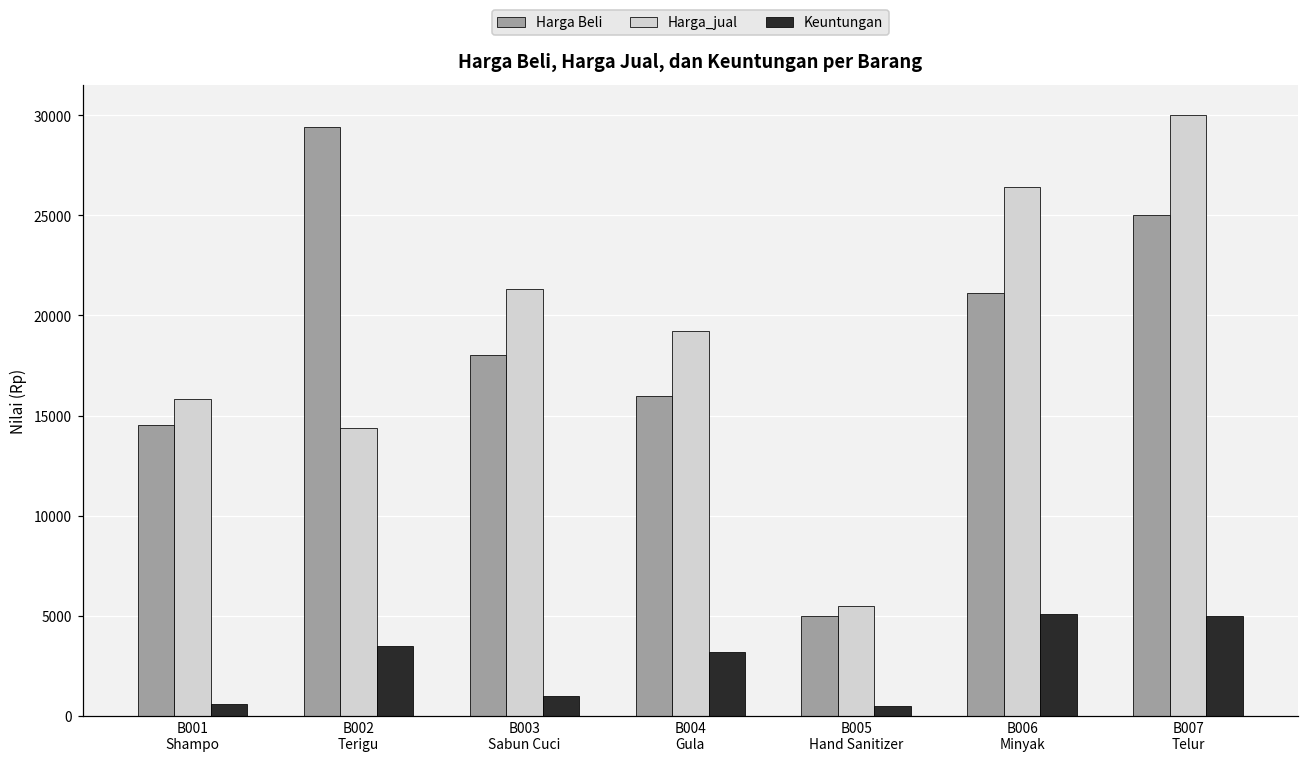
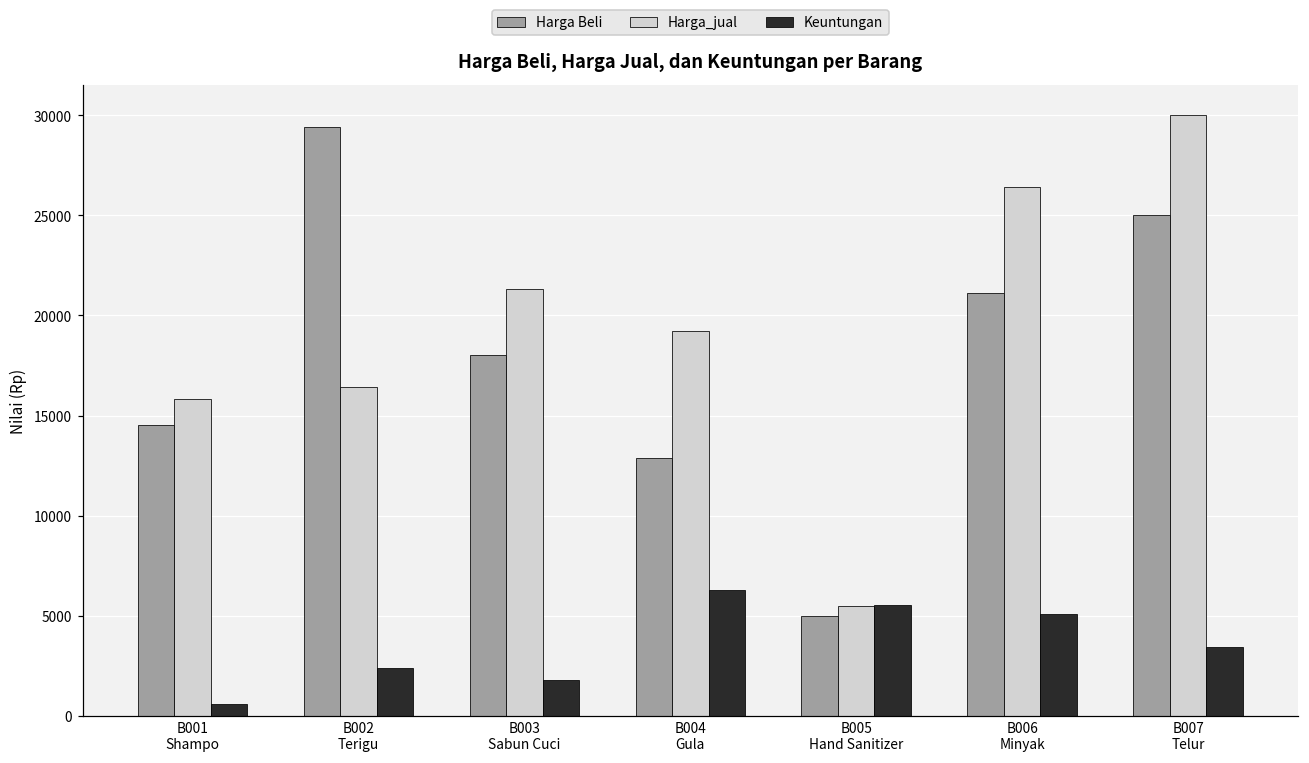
  {
    "Harga Beli": {
      "B001 Shampo": 14500,
      "B002 Terigu": 29400,
      "B003 Sabun Cuci": 18000,
-     "B004 Gula": 16000,
+     "B004 Gula": 12900,
      "B005 Hand Sanitizer": 5000,
      "B006 Minyak": 21100,
      "B007 Telur": 25000
    },
    "Harga_jual": {
      "B001 Shampo": 15800,
-     "B002 Terigu": 14400,
+     "B002 Terigu": 16400,
      "B003 Sabun Cuci": 21300,
      "B004 Gula": 19200,
      "B005 Hand Sanitizer": 5500,
      "B006 Minyak": 26400,
      "B007 Telur": 30000
    },
    "Keuntungan": {
      "B001 Shampo": 600,
-     "B002 Terigu": 3500,
-     "B003 Sabun Cuci": 1000,
-     "B004 Gula": 3200,
-     "B005 Hand Sanitizer": 500,
+     "B002 Terigu": 2400,
+     "B003 Sabun Cuci": 1800,
+     "B004 Gula": 6300,
+     "B005 Hand Sanitizer": 5600,
      "B006 Minyak": 5100,
-     "B007 Telur": 5000
+     "B007 Telur": 3400
    }
  }
